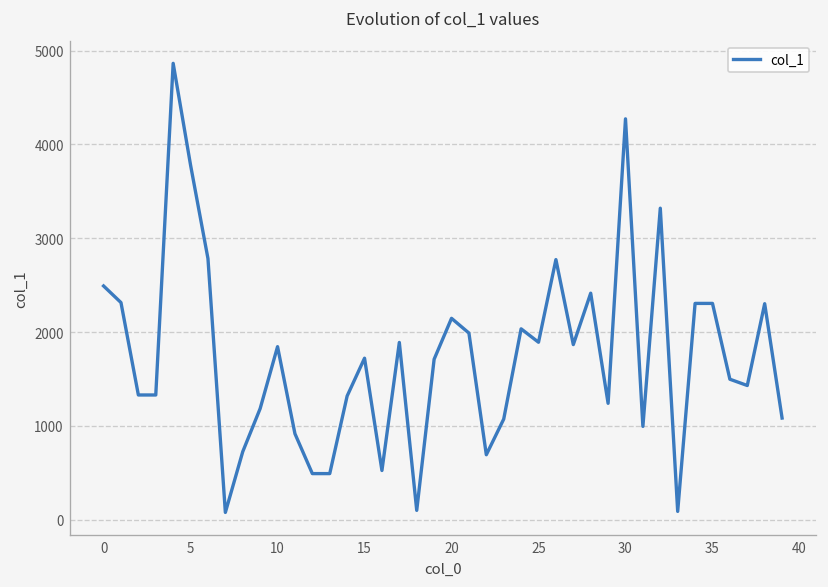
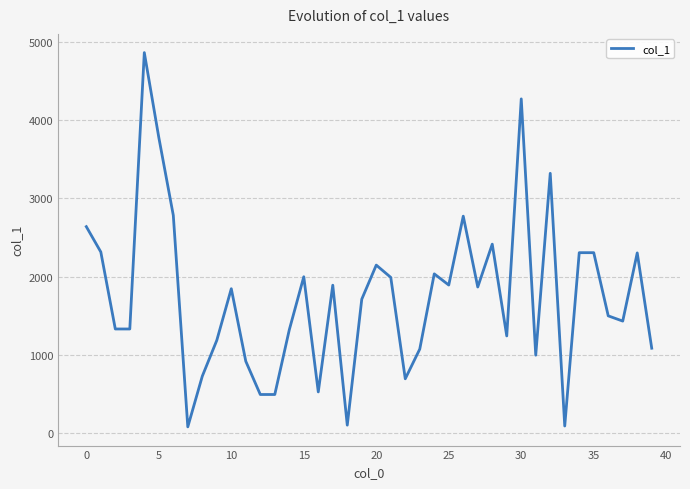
  {
-   "0": 2500,
+   "0": 2600,
    "5": 3800,
    "10": 1800,
-   "15": 1700,
+   "15": 2000,
    "20": 2100,
    "25": 1900,
    "30": 4300,
    "35": 2300
  }
